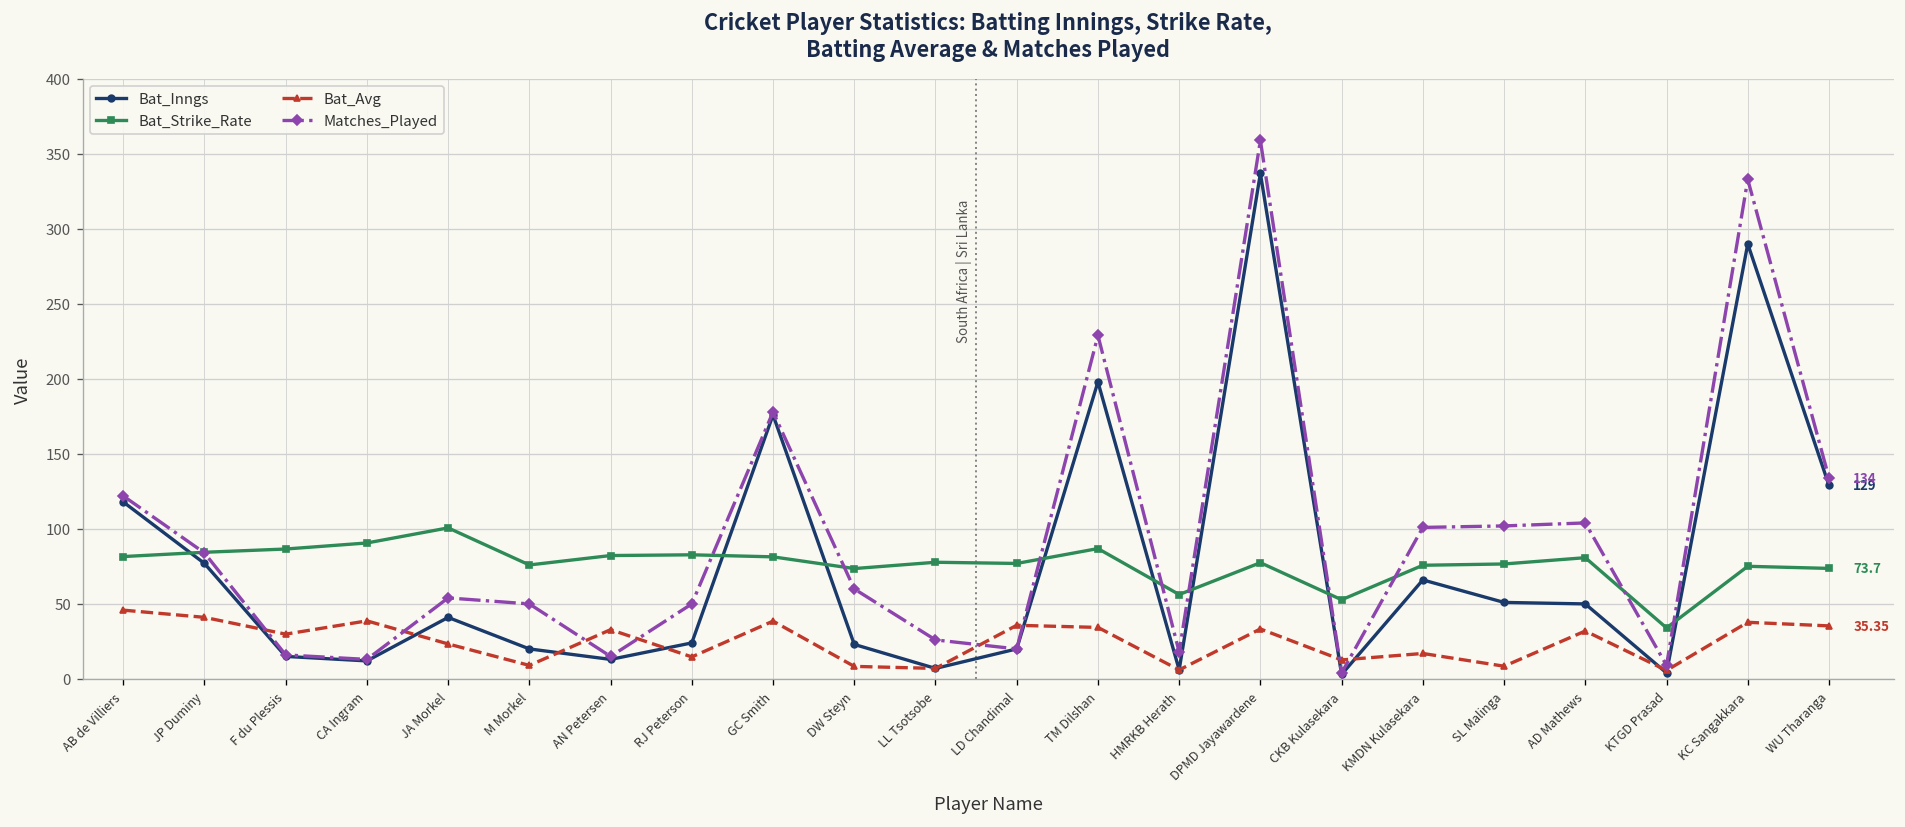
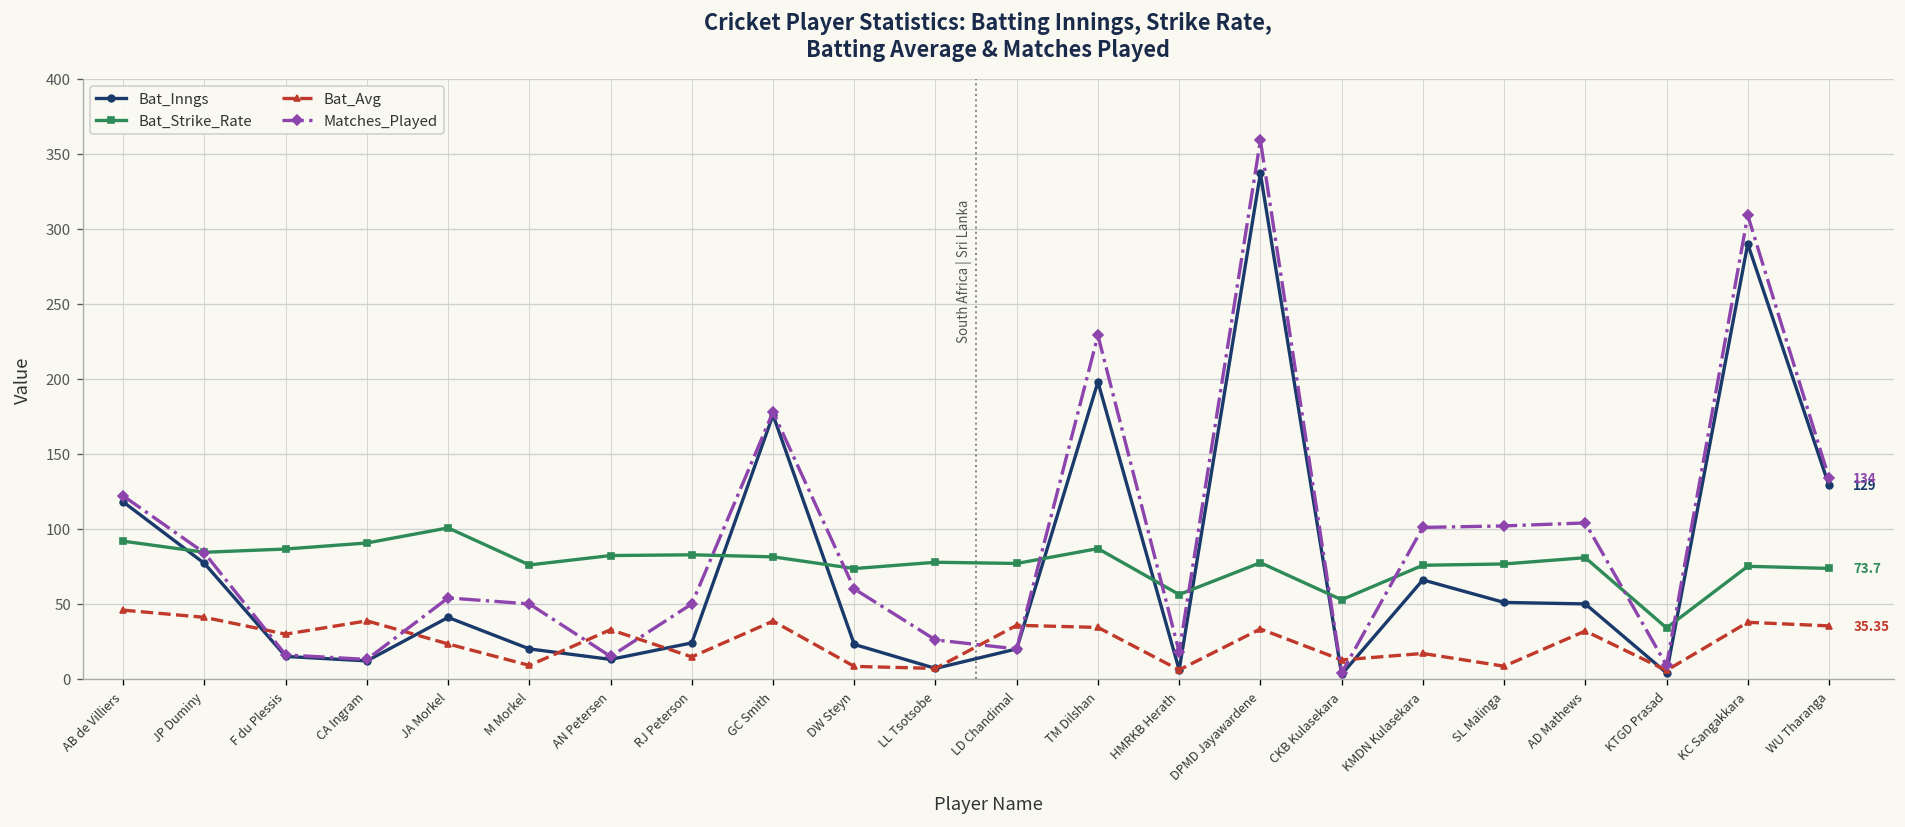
  {
    "Bat_Inngs": {
      "AB de Villiers": 118,
      "JP Duminy": 77,
      "JA Morkel": 41,
      "M Morkel": 20,
      "RJ Peterson": 24,
      "DW Steyn": 23,
      "TM Dilshan": 198,
      "DPMD Jayawardene": 337,
      "KMDN Kulasekara": 66,
      "SL Malinga": 51,
      "AD Mathews": 50,
      "KC Sangakkara": 290
    },
    "Bat_Strike_Rate": {
-     "AB de Villiers": 82,
+     "AB de Villiers": 92,
      "F du Plessis": 87,
      "CA Ingram": 91,
      "JA Morkel": 101,
      "M Morkel": 76,
      "AN Petersen": 82,
      "RJ Peterson": 83,
      "GC Smith": 81,
      "DW Steyn": 74,
      "LL Tsotsobe": 78,
      "LD Chandimal": 77,
      "TM Dilshan": 87,
      "HMRKB Herath": 56,
      "DPMD Jayawardene": 77,
      "CKB Kulasekara": 53,
      "KMDN Kulasekara": 76,
      "SL Malinga": 77,
      "AD Mathews": 81,
      "KTGD Prasad": 34,
      "KC Sangakkara": 75
    },
    "Bat_Avg": {
      "WU Tharanga": 35.35
    },
    "Matches_Played": {
      "AB de Villiers": 122,
      "JA Morkel": 54,
      "M Morkel": 50,
      "RJ Peterson": 50,
      "DW Steyn": 60,
      "LL Tsotsobe": 26,
      "TM Dilshan": 229,
      "HMRKB Herath": 18,
      "DPMD Jayawardene": 359,
      "KMDN Kulasekara": 101,
      "SL Malinga": 102,
      "AD Mathews": 104,
      "KTGD Prasad": 9,
-     "KC Sangakkara": 333
+     "KC Sangakkara": 309
    }
  }
